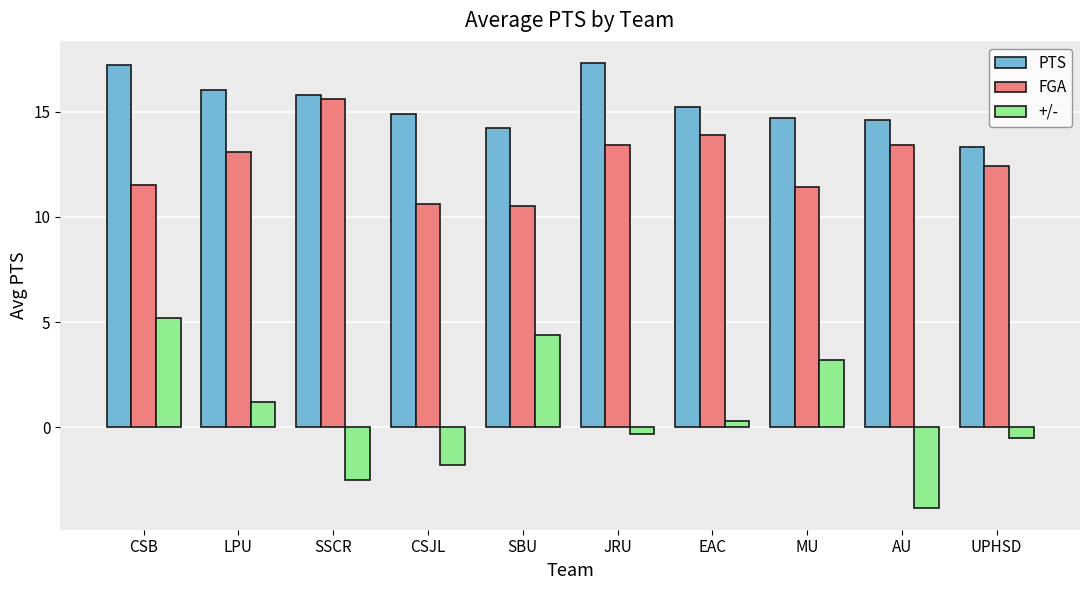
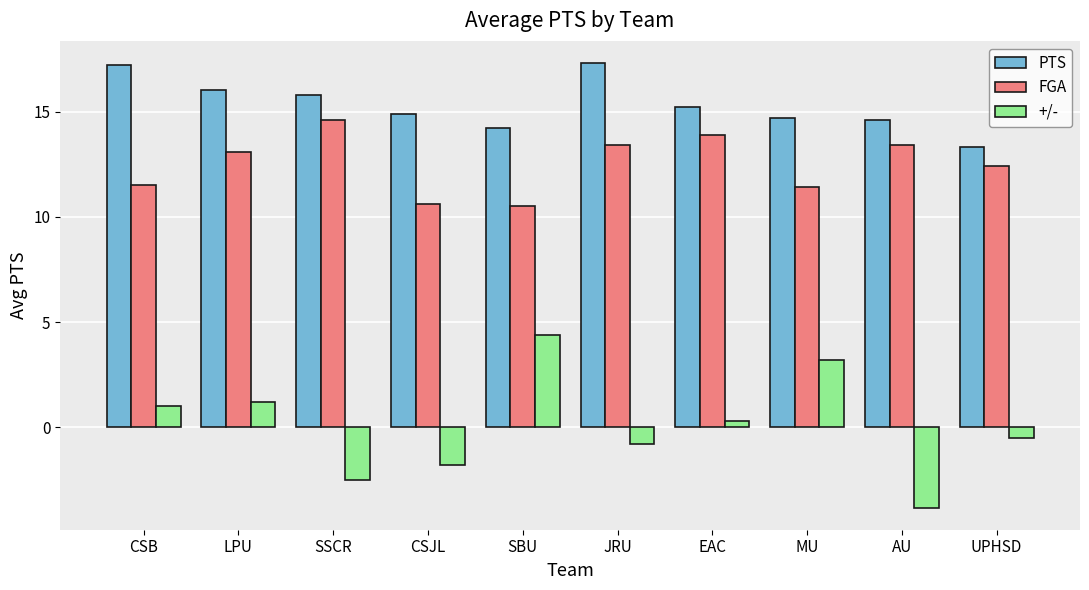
  {
    "PTS": {
      "CSB": 17.2,
      "LPU": 16.0,
      "SSCR": 15.8,
      "CSJL": 14.9,
      "SBU": 14.2,
      "JRU": 17.3,
      "EAC": 15.2,
      "MU": 14.7,
      "AU": 14.6,
      "UPHSD": 13.3
    },
    "FGA": {
      "CSB": 11.5,
      "LPU": 13.1,
-     "SSCR": 15.6,
+     "SSCR": 14.6,
      "CSJL": 10.6,
      "SBU": 10.5,
      "JRU": 13.4,
      "EAC": 13.9,
      "MU": 11.4,
      "AU": 13.4,
      "UPHSD": 12.4
    },
    "+/-": {
-     "CSB": 5.2,
+     "CSB": 1.0,
      "LPU": 1.2,
      "SSCR": -2.5,
      "CSJL": -1.8,
      "SBU": 4.4,
-     "JRU": -0.3,
+     "JRU": -0.8,
      "EAC": 0.3,
      "MU": 3.2,
      "AU": -3.8,
      "UPHSD": -0.5
    }
  }
